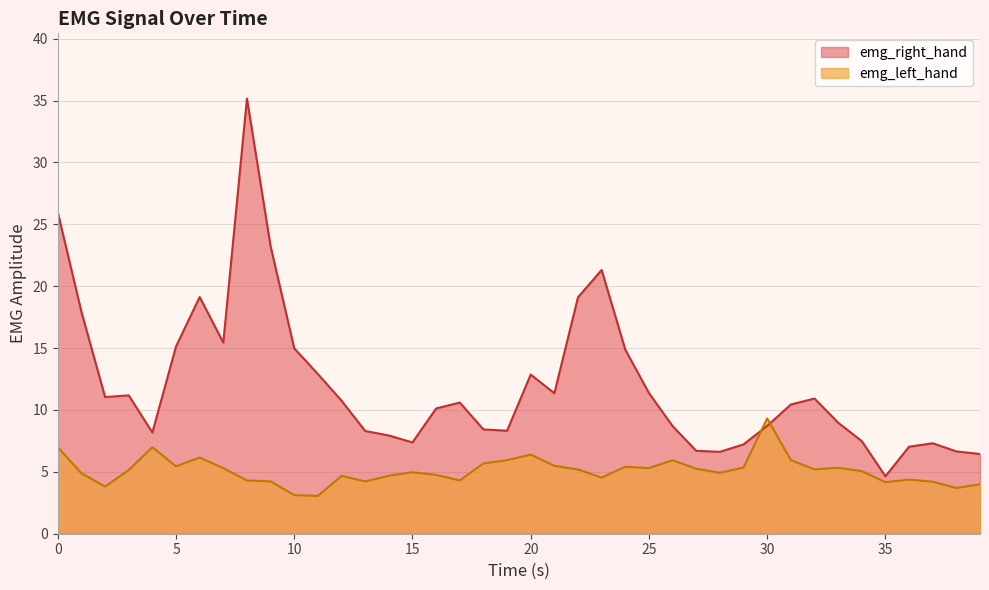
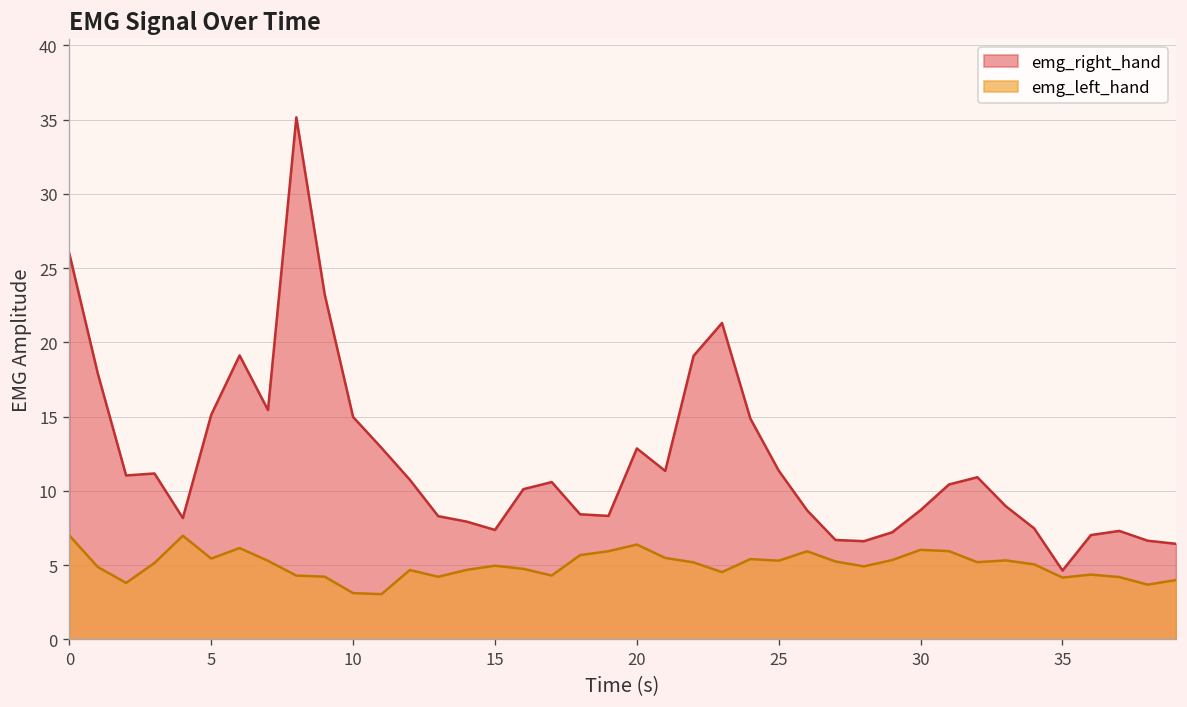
  {
    "emg_right_hand": {
      "0": 26.0,
      "5": 15.1,
      "10": 15.0,
      "15": 7.4,
      "20": 12.9,
      "25": 11.4,
      "30": 8.7,
      "35": 4.6
    },
    "emg_left_hand": {
      "0": 7.0,
      "5": 5.4,
      "10": 3.1,
      "15": 5.0,
      "20": 6.4,
      "25": 5.3,
-     "30": 9.3,
+     "30": 6.0,
      "35": 4.2
    }
  }
